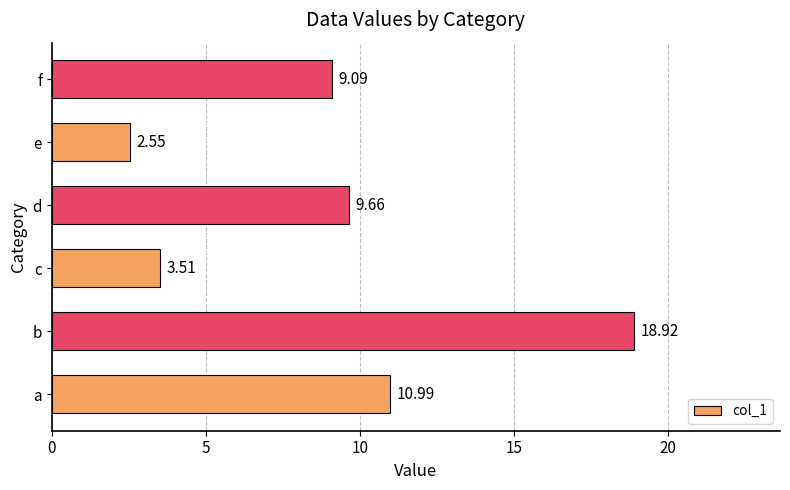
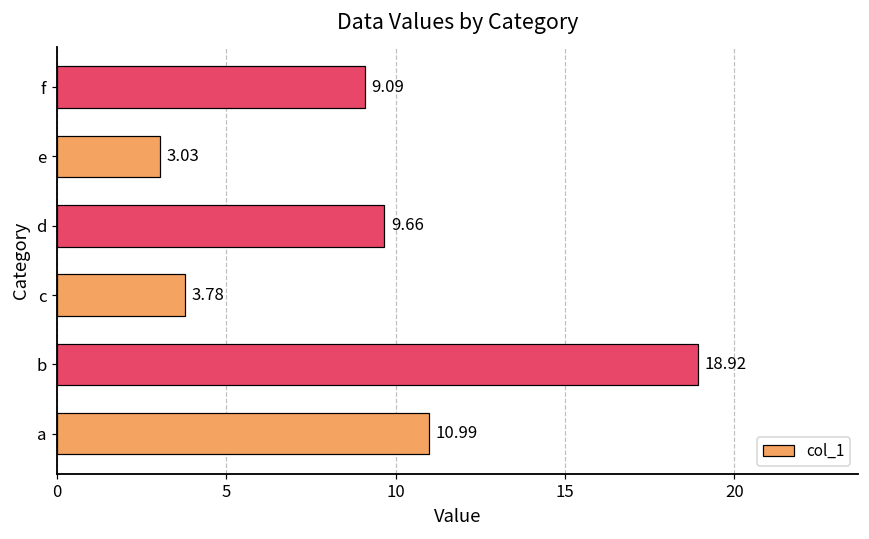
  {
    "f": 9.09,
-   "e": 2.55,
+   "e": 3.03,
    "d": 9.66,
-   "c": 3.51,
+   "c": 3.78,
    "b": 18.92,
    "a": 10.99
  }
